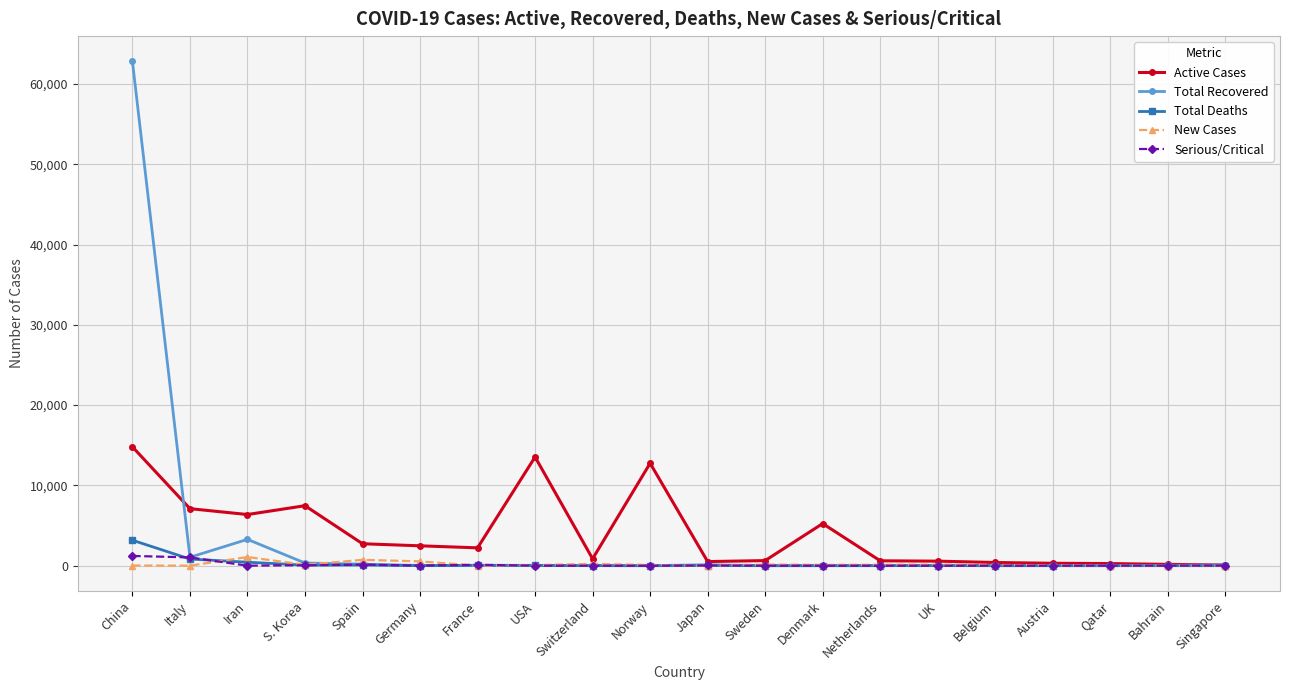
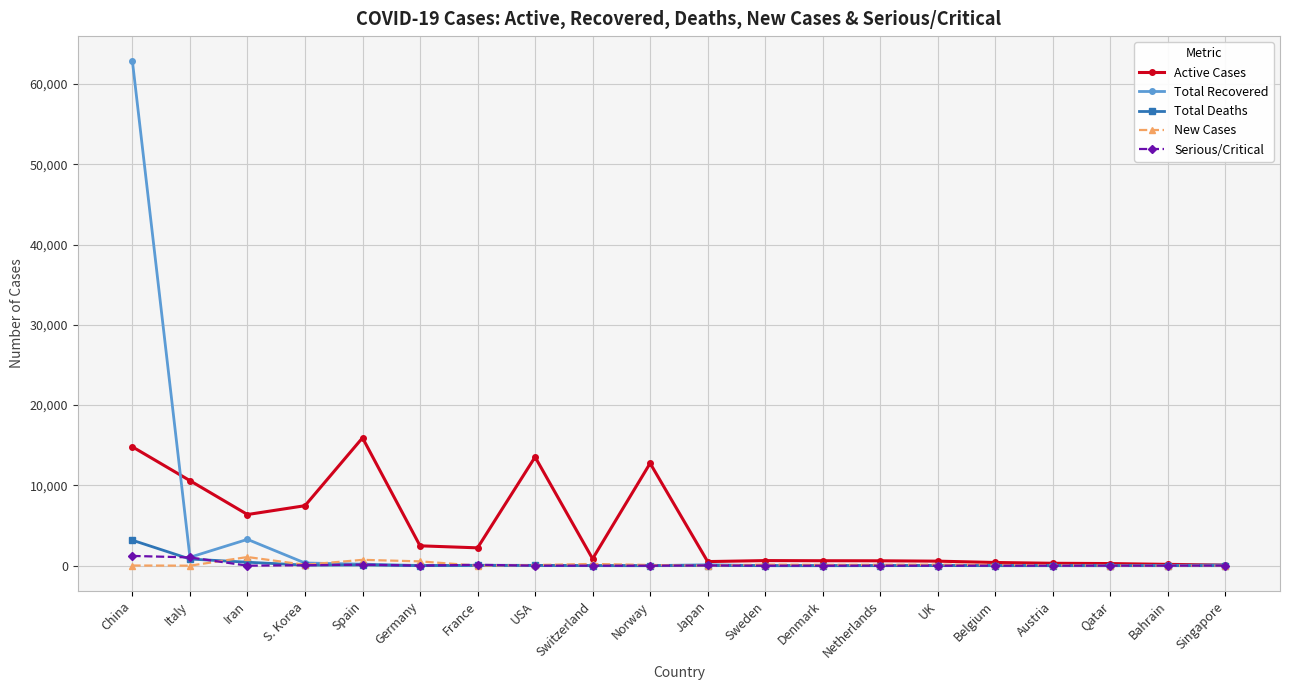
  {
    "Active Cases": {
      "China": "15,000",
-     "Italy": "7,000",
+     "Italy": "11,000",
      "Iran": "6,000",
      "S. Korea": "7,000",
-     "Spain": "3,000",
+     "Spain": "16,000",
      "Germany": "2,000",
      "France": "2,000",
      "USA": "14,000",
      "Switzerland": "1,000",
      "Norway": "13,000",
      "Japan": "1,000",
      "Sweden": "1,000",
-     "Denmark": "5,000",
+     "Denmark": "1,000",
      "Netherlands": "1,000",
      "UK": "1,000"
    },
    "Total Recovered": {
      "China": "63,000",
      "Iran": "3,000"
    },
    "Total Deaths": {
      "China": "3,000",
      "Iran": "0"
    },
    "New Cases": {
      "China": "0",
      "Italy": "0",
      "Iran": "1,000",
      "Spain": "1,000",
      "Germany": "1,000"
    },
    "Serious/Critical": {
      "China": "1,000",
      "Iran": "0"
    }
  }
